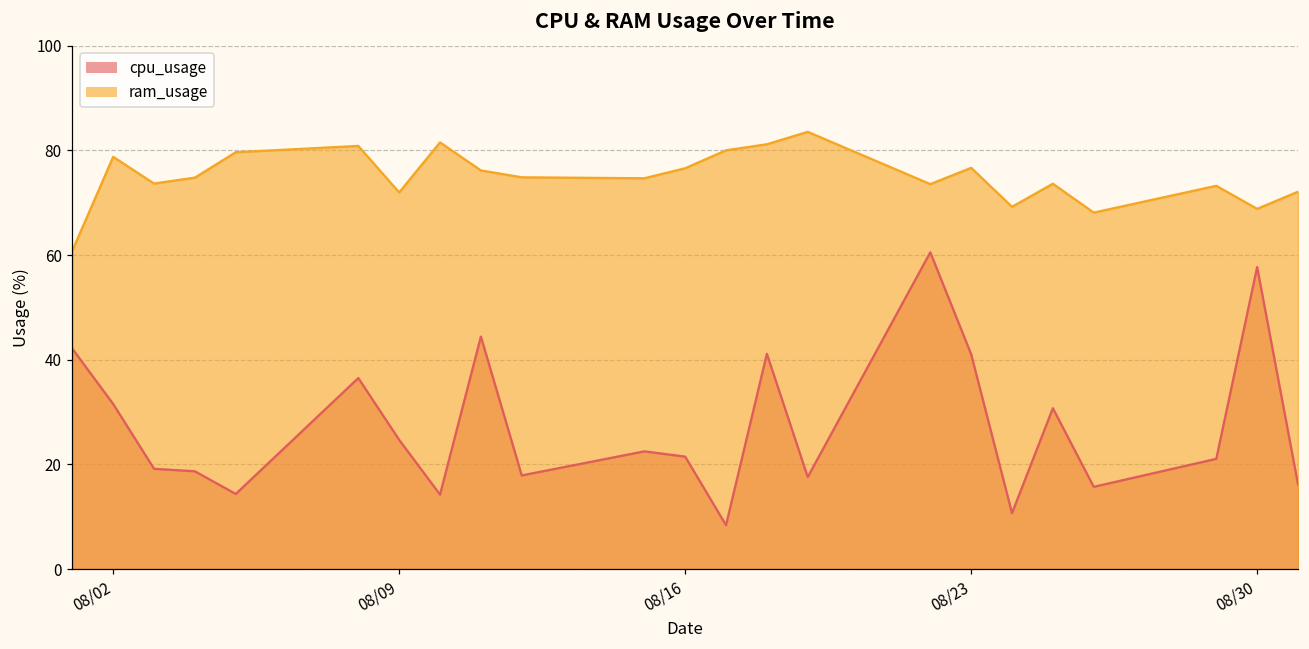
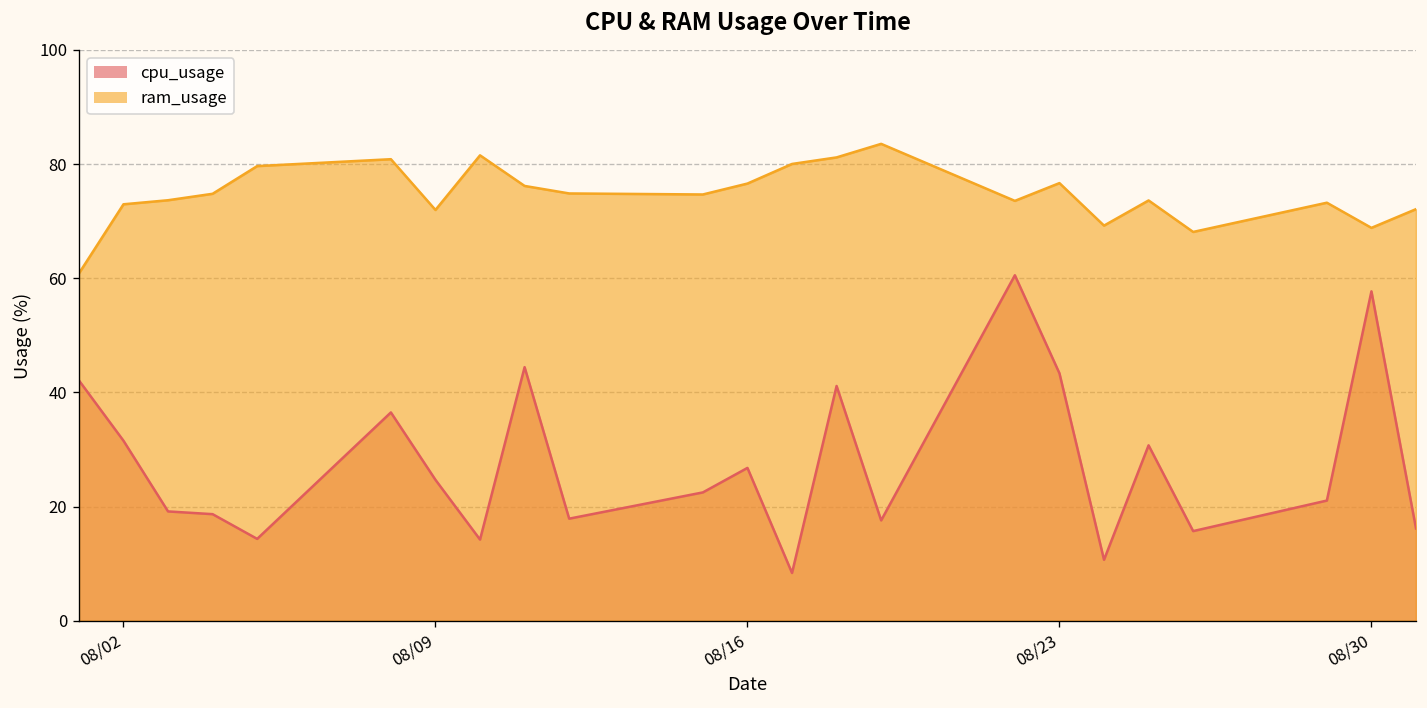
  {
    "cpu_usage": {
      "08/02": 32,
      "08/09": 25,
-     "08/16": 21,
-     "08/23": 41,
+     "08/16": 27,
+     "08/23": 43,
      "08/30": 58
    },
    "ram_usage": {
-     "08/02": 79,
+     "08/02": 73,
      "08/09": 72,
      "08/16": 77,
      "08/23": 77,
      "08/30": 69
    }
  }
